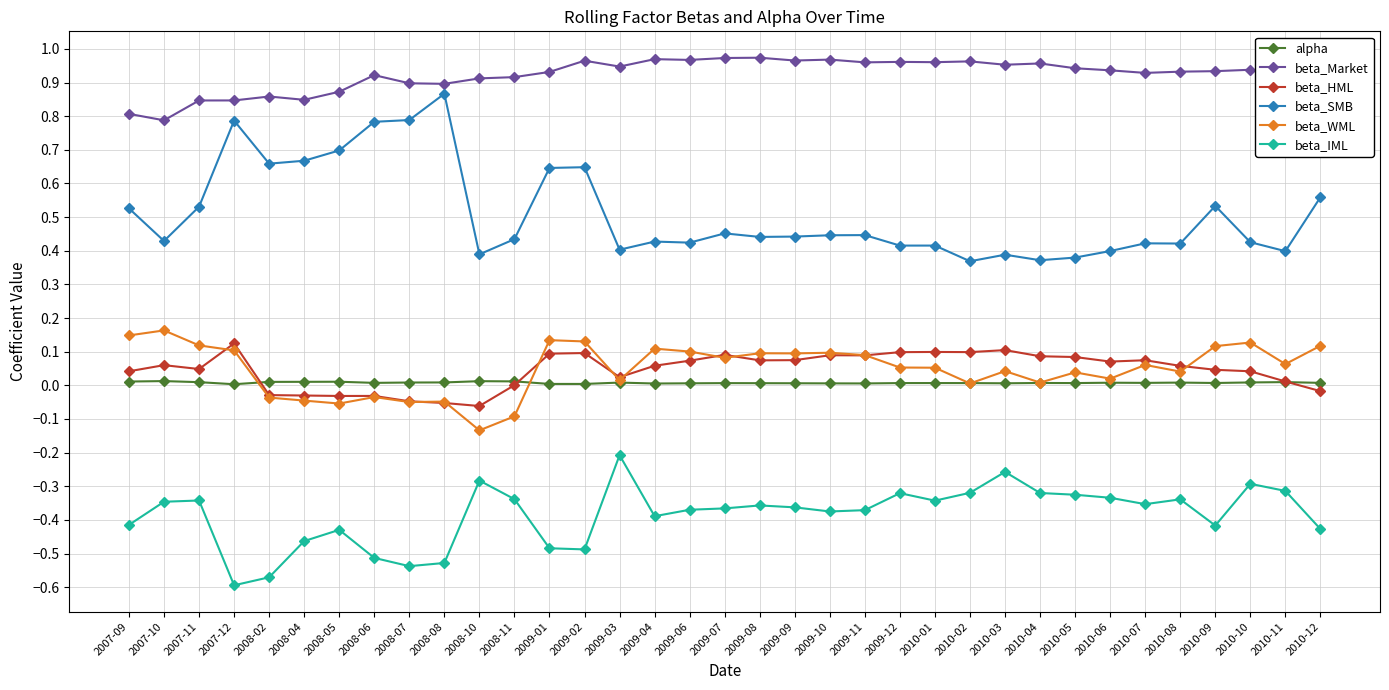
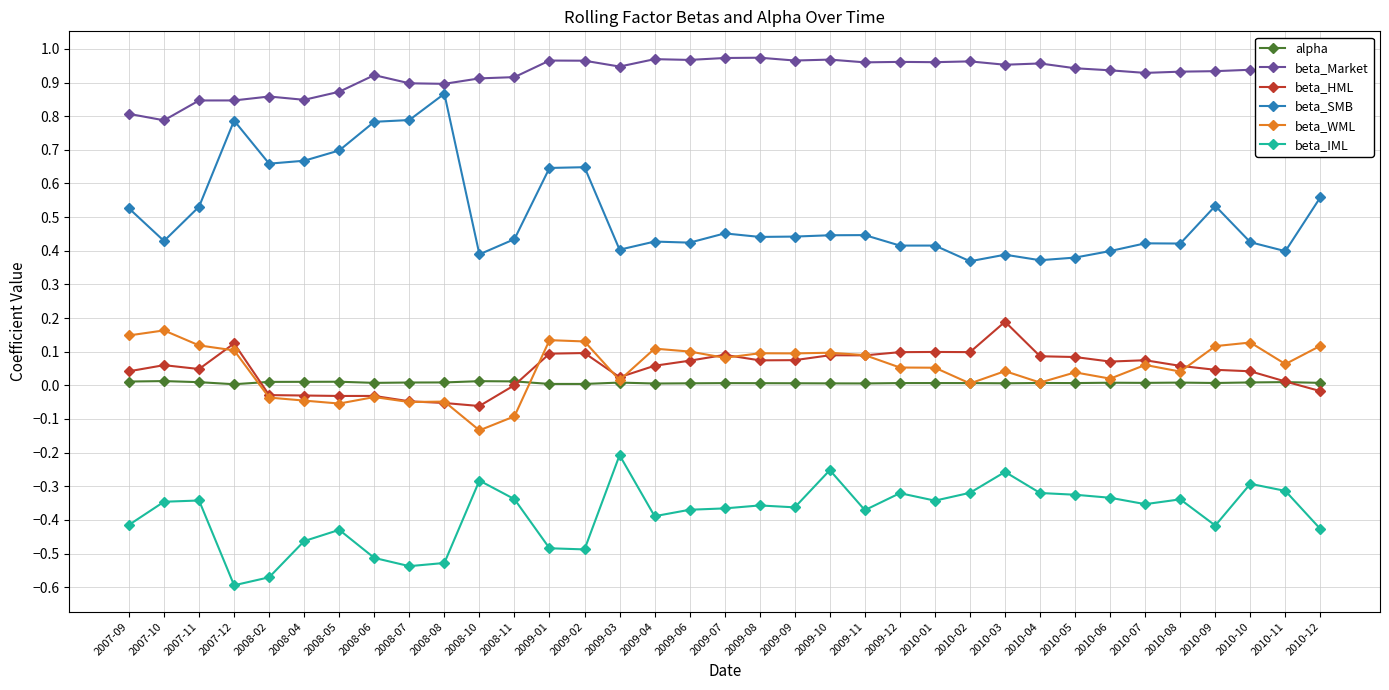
  {
    "alpha": {
      "2007-09": 0.01,
      "2007-10": 0.01,
      "2007-11": 0.01,
      "2007-12": 0.00,
      "2008-02": 0.01,
      "2008-04": 0.01,
      "2008-05": 0.01,
      "2008-06": 0.01,
      "2008-07": 0.01,
      "2008-08": 0.01,
      "2008-10": 0.01,
      "2008-11": 0.01,
      "2009-01": 0.00,
      "2009-02": 0.00,
      "2009-04": 0.01,
      "2009-06": 0.01,
      "2009-07": 0.01,
      "2009-08": 0.01,
      "2009-09": 0.01,
      "2009-10": 0.01,
      "2009-11": 0.01,
      "2009-12": 0.01,
      "2010-01": 0.01,
      "2010-03": 0.01,
      "2010-05": 0.01,
      "2010-06": 0.01,
      "2010-07": 0.01,
      "2010-08": 0.01,
      "2010-09": 0.01,
      "2010-10": 0.01,
      "2010-12": 0.01
    },
    "beta_Market": {
      "2007-09": 0.81,
      "2007-10": 0.79,
      "2007-11": 0.85,
      "2007-12": 0.85,
      "2008-02": 0.86,
      "2008-04": 0.85,
      "2008-05": 0.87,
      "2008-06": 0.92,
      "2008-07": 0.90,
      "2008-08": 0.90,
      "2008-10": 0.91,
      "2008-11": 0.92,
-     "2009-01": 0.93,
+     "2009-01": 0.97,
      "2009-02": 0.96,
      "2009-03": 0.95,
      "2009-04": 0.97,
      "2009-06": 0.97,
      "2009-07": 0.97,
      "2009-08": 0.97,
      "2009-09": 0.97,
      "2009-10": 0.97,
      "2009-11": 0.96,
      "2009-12": 0.96,
      "2010-01": 0.96,
      "2010-02": 0.96,
      "2010-03": 0.95,
      "2010-04": 0.96,
      "2010-05": 0.94,
      "2010-06": 0.94,
      "2010-07": 0.93,
      "2010-08": 0.93,
      "2010-09": 0.93,
      "2010-10": 0.94
    },
    "beta_HML": {
      "2007-09": 0.04,
      "2007-10": 0.06,
      "2007-11": 0.05,
      "2007-12": 0.12,
      "2008-04": -0.03,
      "2008-05": -0.03,
      "2008-10": -0.06,
      "2008-11": 0.00,
      "2009-01": 0.09,
      "2009-02": 0.10,
      "2009-03": 0.02,
      "2009-04": 0.06,
      "2009-06": 0.07,
      "2009-07": 0.09,
      "2009-08": 0.07,
      "2009-09": 0.07,
      "2009-10": 0.09,
      "2009-12": 0.10,
      "2010-01": 0.10,
      "2010-02": 0.10,
-     "2010-03": 0.10,
+     "2010-03": 0.19,
      "2010-04": 0.09,
      "2010-05": 0.08,
      "2010-06": 0.07,
      "2010-07": 0.07,
      "2010-08": 0.06,
      "2010-09": 0.05,
      "2010-10": 0.04,
      "2010-12": -0.02
    },
    "beta_SMB": {
      "2007-09": 0.53,
      "2007-10": 0.43,
      "2007-11": 0.53,
      "2007-12": 0.79,
      "2008-02": 0.66,
      "2008-04": 0.67,
      "2008-05": 0.70,
      "2008-06": 0.78,
      "2008-07": 0.79,
      "2008-08": 0.87,
      "2008-10": 0.39,
      "2008-11": 0.43,
      "2009-01": 0.65,
      "2009-02": 0.65,
      "2009-03": 0.40,
      "2009-04": 0.43,
      "2009-06": 0.42,
      "2009-07": 0.45,
      "2009-08": 0.44,
      "2009-09": 0.44,
      "2009-10": 0.45,
      "2009-11": 0.45,
      "2009-12": 0.42,
      "2010-01": 0.42,
      "2010-02": 0.37,
      "2010-03": 0.39,
      "2010-04": 0.37,
      "2010-05": 0.38,
      "2010-06": 0.40,
      "2010-07": 0.42,
      "2010-08": 0.42,
      "2010-09": 0.53,
      "2010-10": 0.43,
      "2010-11": 0.40,
      "2010-12": 0.56
    },
    "beta_WML": {
      "2007-09": 0.15,
      "2007-10": 0.16,
      "2007-11": 0.12,
      "2007-12": 0.10,
      "2008-04": -0.05,
      "2008-05": -0.05,
      "2008-10": -0.13,
      "2008-11": -0.09,
      "2009-01": 0.13,
      "2009-02": 0.13,
      "2009-04": 0.11,
      "2009-06": 0.10,
      "2009-07": 0.08,
      "2009-08": 0.10,
      "2009-09": 0.09,
      "2009-10": 0.10,
      "2009-12": 0.05,
      "2010-01": 0.05,
      "2010-03": 0.04,
      "2010-05": 0.04,
      "2010-06": 0.02,
      "2010-07": 0.06,
      "2010-08": 0.04,
      "2010-09": 0.12,
      "2010-10": 0.13,
      "2010-11": 0.06,
      "2010-12": 0.12
    },
    "beta_IML": {
      "2007-09": -0.41,
      "2007-10": -0.35,
      "2007-11": -0.34,
      "2007-12": -0.59,
      "2008-02": -0.57,
      "2008-04": -0.46,
      "2008-05": -0.43,
      "2008-06": -0.51,
      "2008-07": -0.54,
      "2008-08": -0.53,
      "2008-10": -0.28,
      "2008-11": -0.34,
      "2009-01": -0.48,
      "2009-02": -0.49,
      "2009-03": -0.21,
      "2009-04": -0.39,
      "2009-06": -0.37,
      "2009-07": -0.37,
      "2009-08": -0.36,
      "2009-09": -0.36,
-     "2009-10": -0.37,
+     "2009-10": -0.25,
      "2009-11": -0.37,
      "2009-12": -0.32,
      "2010-01": -0.34,
      "2010-02": -0.32,
      "2010-03": -0.26,
      "2010-04": -0.32,
      "2010-05": -0.33,
      "2010-06": -0.33,
      "2010-07": -0.35,
      "2010-08": -0.34,
      "2010-09": -0.42,
      "2010-10": -0.29,
      "2010-11": -0.31,
      "2010-12": -0.43
    }
  }
